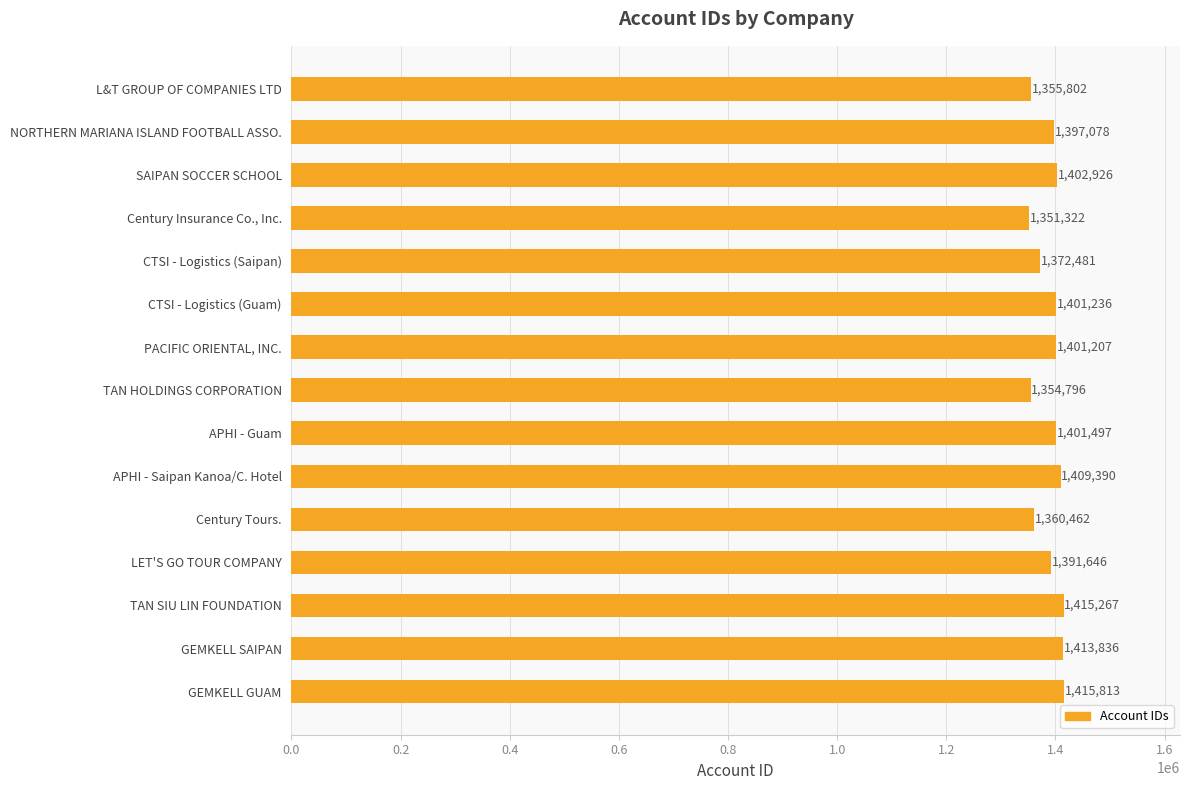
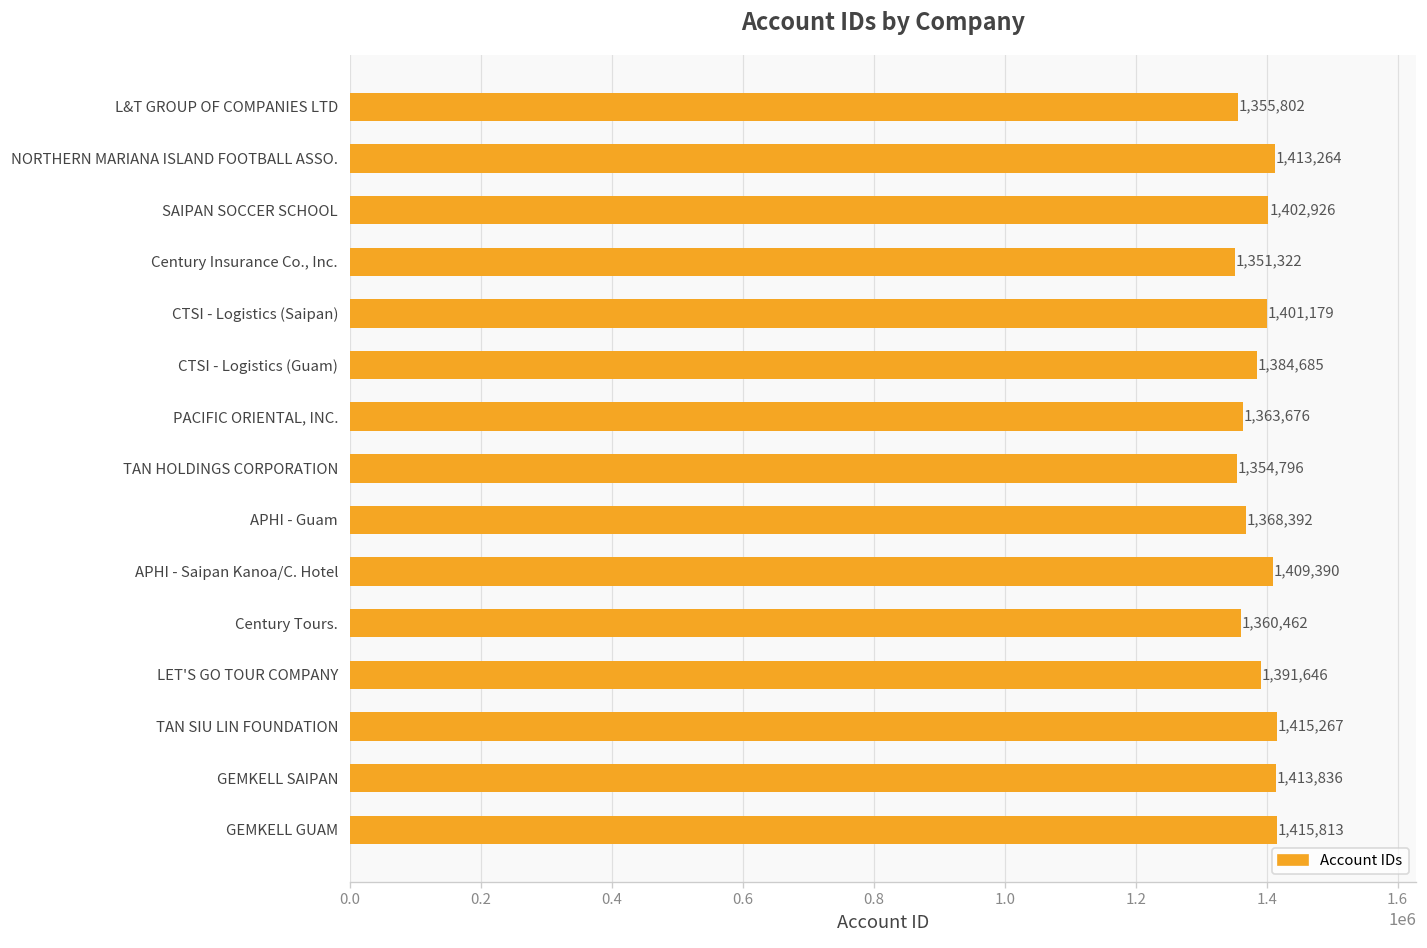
  {
    "L&T GROUP OF COMPANIES LTD": "1,355,802",
-   "NORTHERN MARIANA ISLAND FOOTBALL ASSO.": "1,397,078",
+   "NORTHERN MARIANA ISLAND FOOTBALL ASSO.": "1,413,264",
    "SAIPAN SOCCER SCHOOL": "1,402,926",
    "Century Insurance Co., Inc.": "1,351,322",
-   "CTSI - Logistics (Saipan)": "1,372,481",
-   "CTSI - Logistics (Guam)": "1,401,236",
-   "PACIFIC ORIENTAL, INC.": "1,401,207",
+   "CTSI - Logistics (Saipan)": "1,401,179",
+   "CTSI - Logistics (Guam)": "1,384,685",
+   "PACIFIC ORIENTAL, INC.": "1,363,676",
    "TAN HOLDINGS CORPORATION": "1,354,796",
-   "APHI - Guam": "1,401,497",
+   "APHI - Guam": "1,368,392",
    "APHI - Saipan Kanoa/C. Hotel": "1,409,390",
    "Century Tours.": "1,360,462",
    "LET'S GO TOUR COMPANY": "1,391,646",
    "TAN SIU LIN FOUNDATION": "1,415,267",
    "GEMKELL SAIPAN": "1,413,836",
    "GEMKELL GUAM": "1,415,813"
  }
